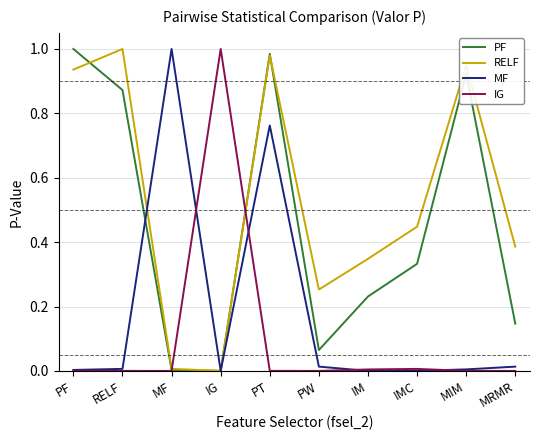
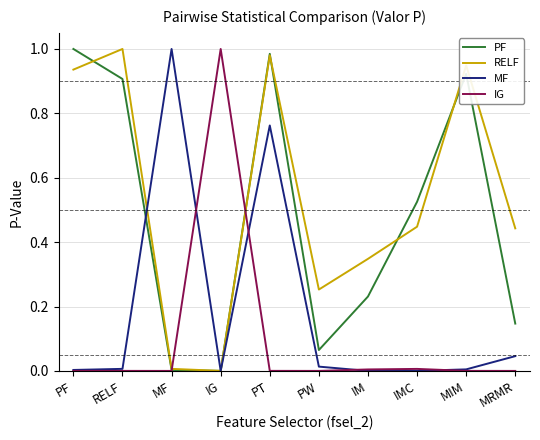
  {
    "PF": {
      "PF": 1.00,
-     "RELF": 0.87,
+     "RELF": 0.91,
      "PW": 0.06,
      "IM": 0.23,
-     "IMC": 0.33,
+     "IMC": 0.53,
      "MRMR": 0.15
    },
    "RELF": {
      "PF": 0.94,
      "RELF": 1.00,
      "PW": 0.25,
      "IM": 0.35,
      "IMC": 0.45,
-     "MRMR": 0.39
+     "MRMR": 0.44
    },
    "MF": {
      "MF": 1.00,
      "PT": 0.76,
      "PW": 0.01,
-     "MRMR": 0.01
+     "MRMR": 0.05
    },
    "IG": {
      "IG": 1.00,
      "PT": 0.00,
      "PW": 0.00,
      "MRMR": 0.00
    }
  }
